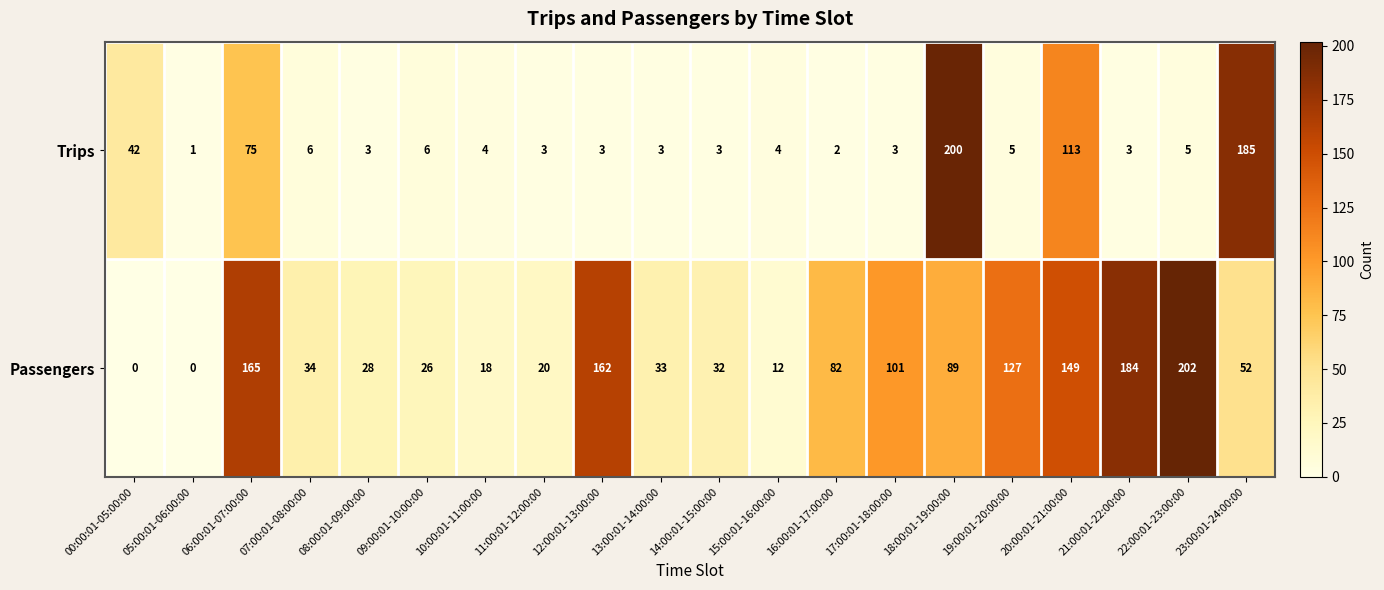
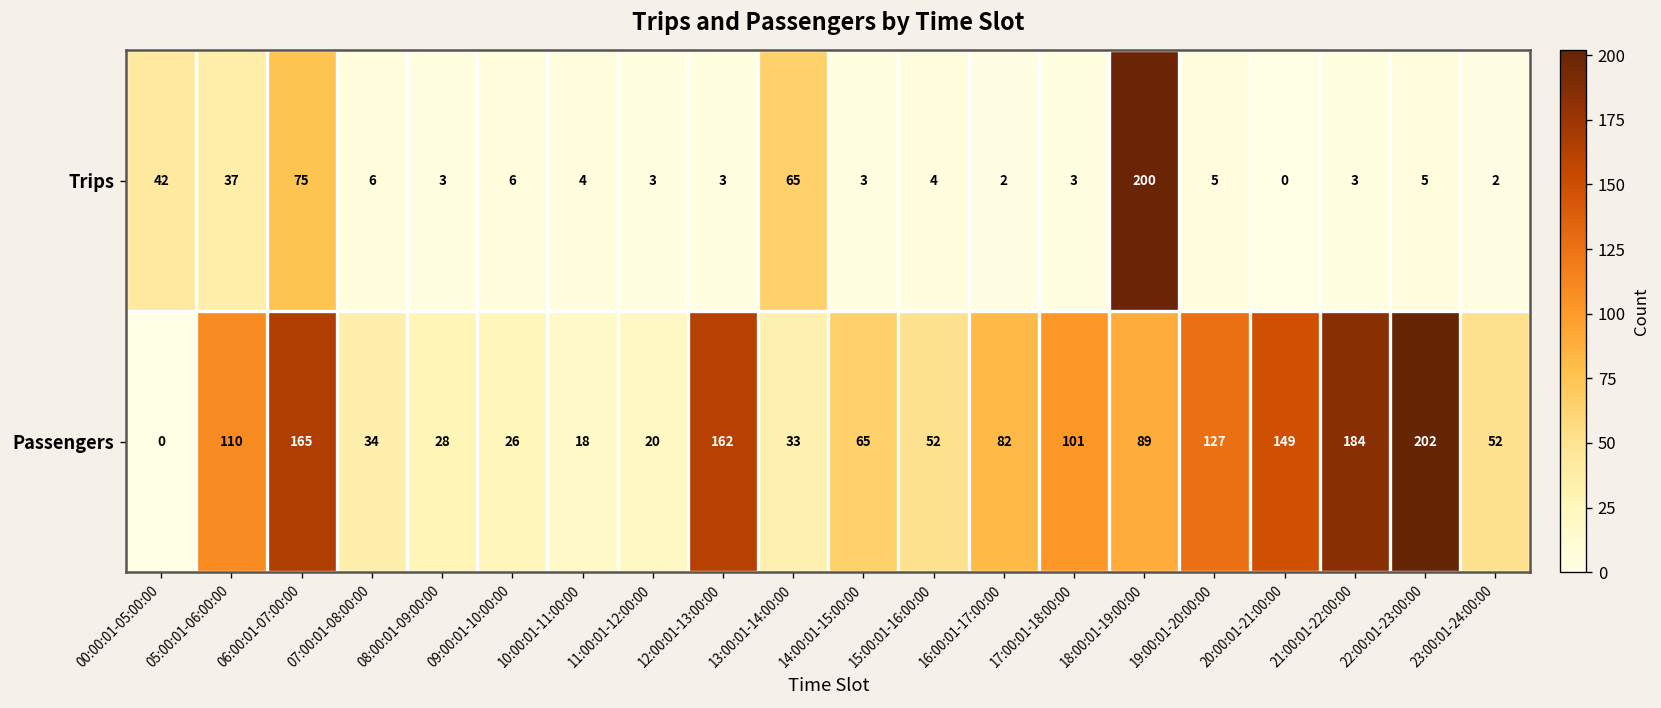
  {
    "Trips": {
      "00:00:01-05:00:00": 42,
-     "05:00:01-06:00:00": 1,
+     "05:00:01-06:00:00": 37,
      "06:00:01-07:00:00": 75,
      "07:00:01-08:00:00": 6,
      "08:00:01-09:00:00": 3,
      "09:00:01-10:00:00": 6,
      "10:00:01-11:00:00": 4,
      "11:00:01-12:00:00": 3,
      "12:00:01-13:00:00": 3,
-     "13:00:01-14:00:00": 3,
+     "13:00:01-14:00:00": 65,
      "14:00:01-15:00:00": 3,
      "15:00:01-16:00:00": 4,
      "16:00:01-17:00:00": 2,
      "17:00:01-18:00:00": 3,
      "18:00:01-19:00:00": 200,
      "19:00:01-20:00:00": 5,
-     "20:00:01-21:00:00": 113,
+     "20:00:01-21:00:00": 0,
      "21:00:01-22:00:00": 3,
      "22:00:01-23:00:00": 5,
-     "23:00:01-24:00:00": 185
+     "23:00:01-24:00:00": 2
    },
    "Passengers": {
      "00:00:01-05:00:00": 0,
-     "05:00:01-06:00:00": 0,
+     "05:00:01-06:00:00": 110,
      "06:00:01-07:00:00": 165,
      "07:00:01-08:00:00": 34,
      "08:00:01-09:00:00": 28,
      "09:00:01-10:00:00": 26,
      "10:00:01-11:00:00": 18,
      "11:00:01-12:00:00": 20,
      "12:00:01-13:00:00": 162,
      "13:00:01-14:00:00": 33,
-     "14:00:01-15:00:00": 32,
-     "15:00:01-16:00:00": 12,
+     "14:00:01-15:00:00": 65,
+     "15:00:01-16:00:00": 52,
      "16:00:01-17:00:00": 82,
      "17:00:01-18:00:00": 101,
      "18:00:01-19:00:00": 89,
      "19:00:01-20:00:00": 127,
      "20:00:01-21:00:00": 149,
      "21:00:01-22:00:00": 184,
      "22:00:01-23:00:00": 202,
      "23:00:01-24:00:00": 52
    }
  }
